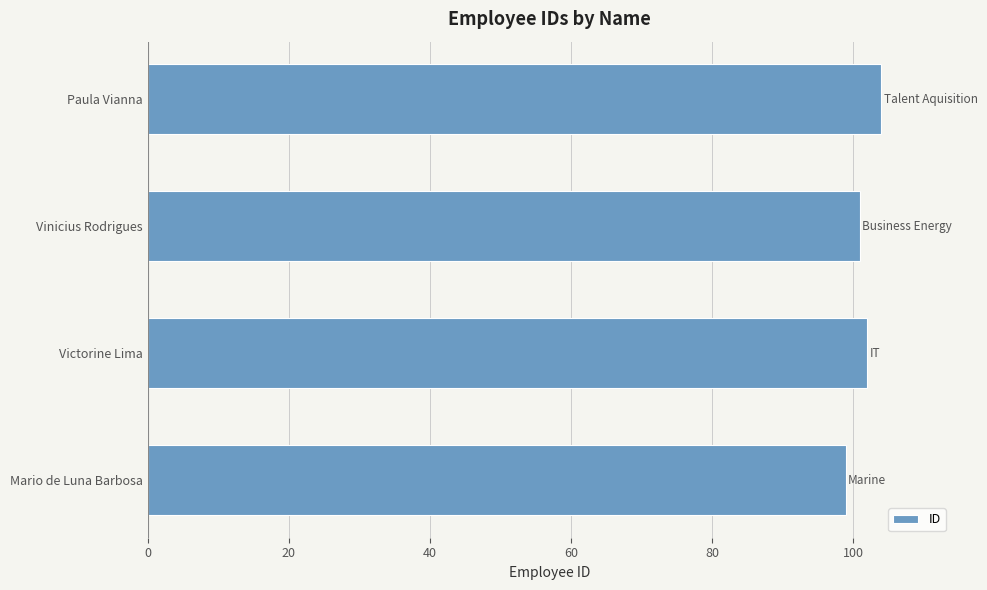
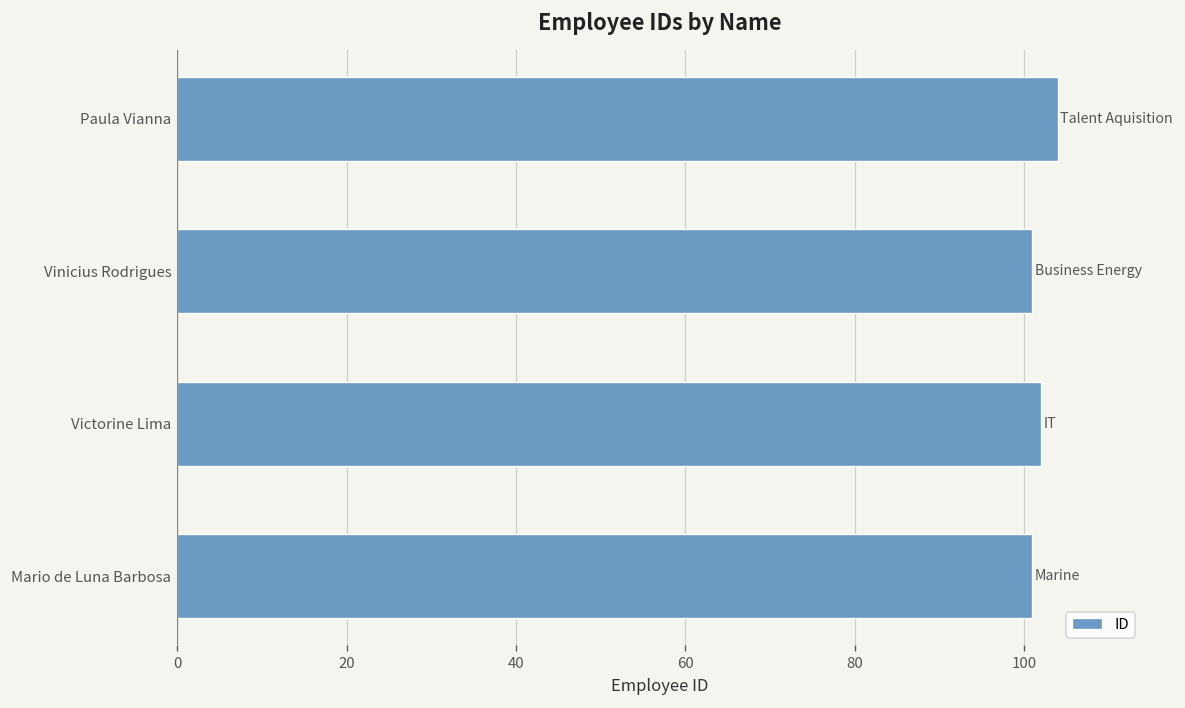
  {
    "Paula Vianna": 104,
    "Vinicius Rodrigues": 101,
    "Victorine Lima": 102,
-   "Mario de Luna Barbosa": 99
+   "Mario de Luna Barbosa": 101
  }
